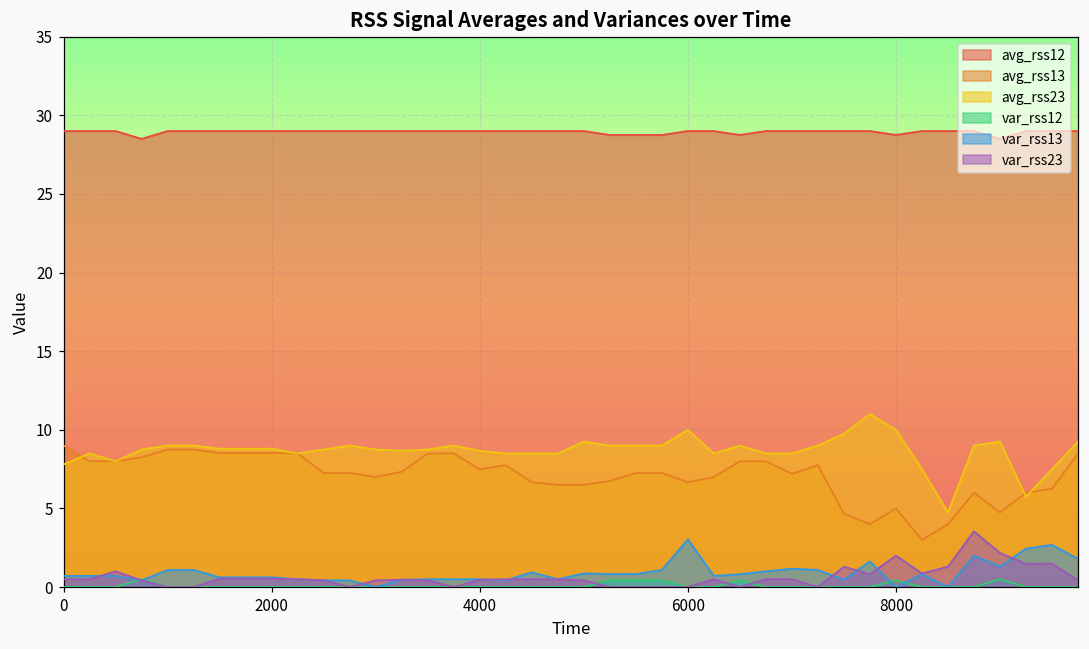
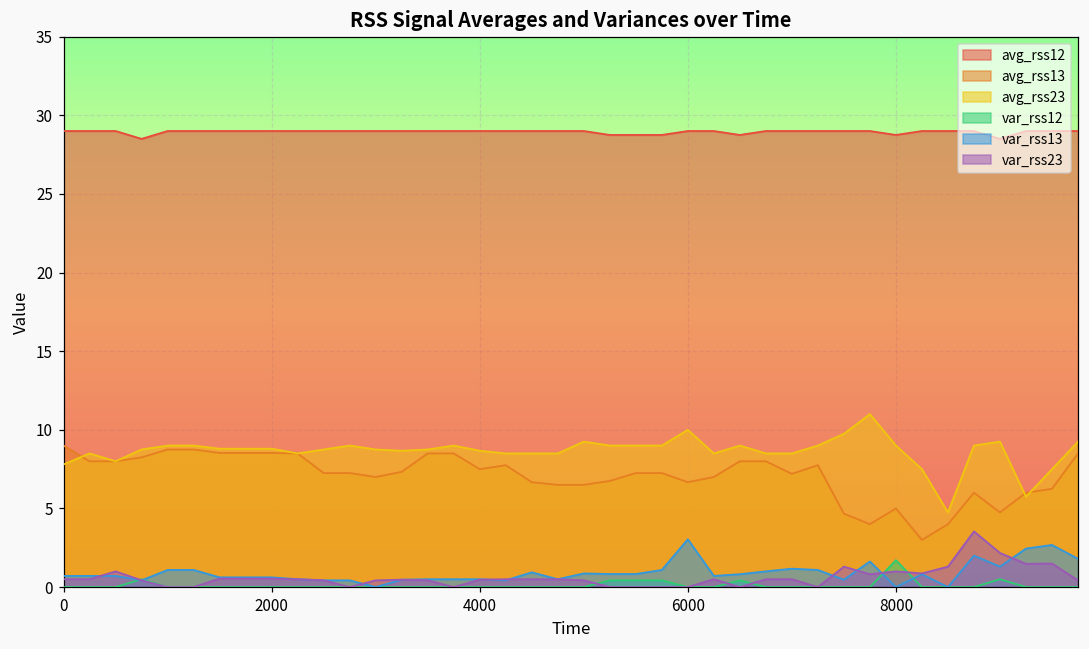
  {
    "avg_rss23": {
      "0": 7.8,
      "2000": 8.8,
      "4000": 8.7,
      "6000": 10,
-     "8000": 10
+     "8000": 9
    },
    "var_rss12": {
      "0": 0.0,
      "2000": 0.0,
      "4000": 0.0,
-     "8000": 0.4
+     "8000": 1.7
    },
    "var_rss13": {
      "0": 0.7,
      "6000": 3.0,
      "8000": 0.0
    },
    "var_rss23": {
      "0": 0.5,
-     "8000": 2
+     "8000": 1
    }
  }
